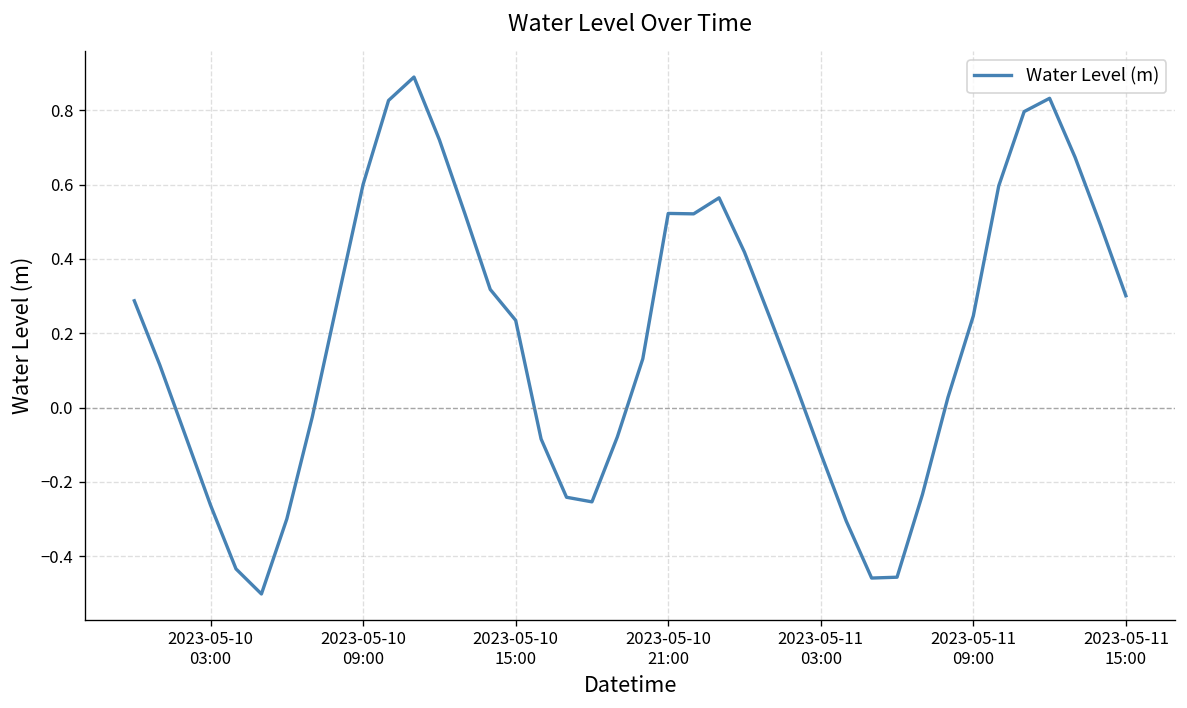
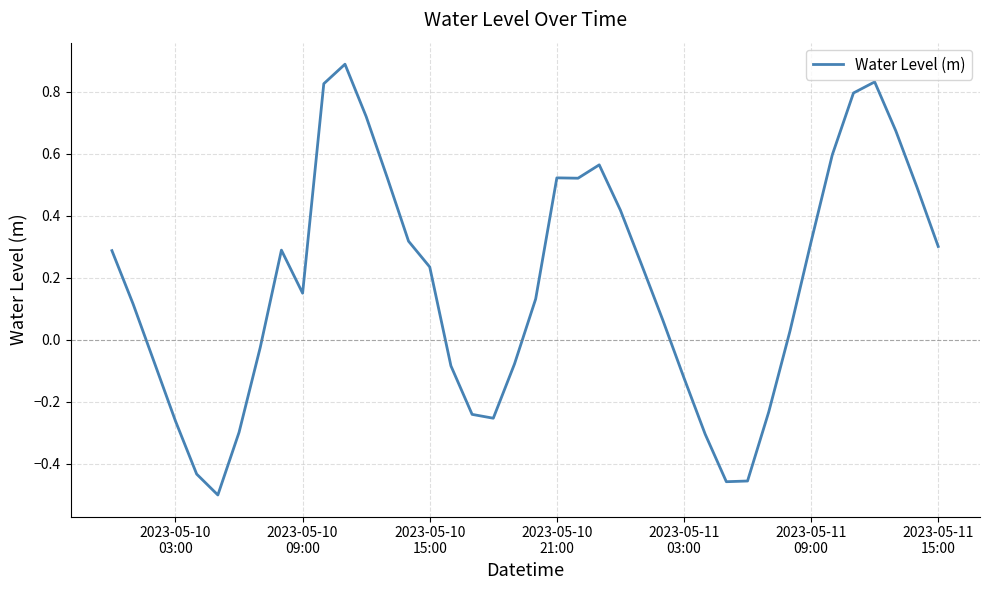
  {
    "2023-05-10 03:00": -0.26,
-   "2023-05-10 09:00": 0.60,
+   "2023-05-10 09:00": 0.15,
    "2023-05-10 15:00": 0.23,
    "2023-05-10 21:00": 0.52,
    "2023-05-11 03:00": -0.12,
-   "2023-05-11 09:00": 0.25,
+   "2023-05-11 09:00": 0.32,
    "2023-05-11 15:00": 0.30
  }
